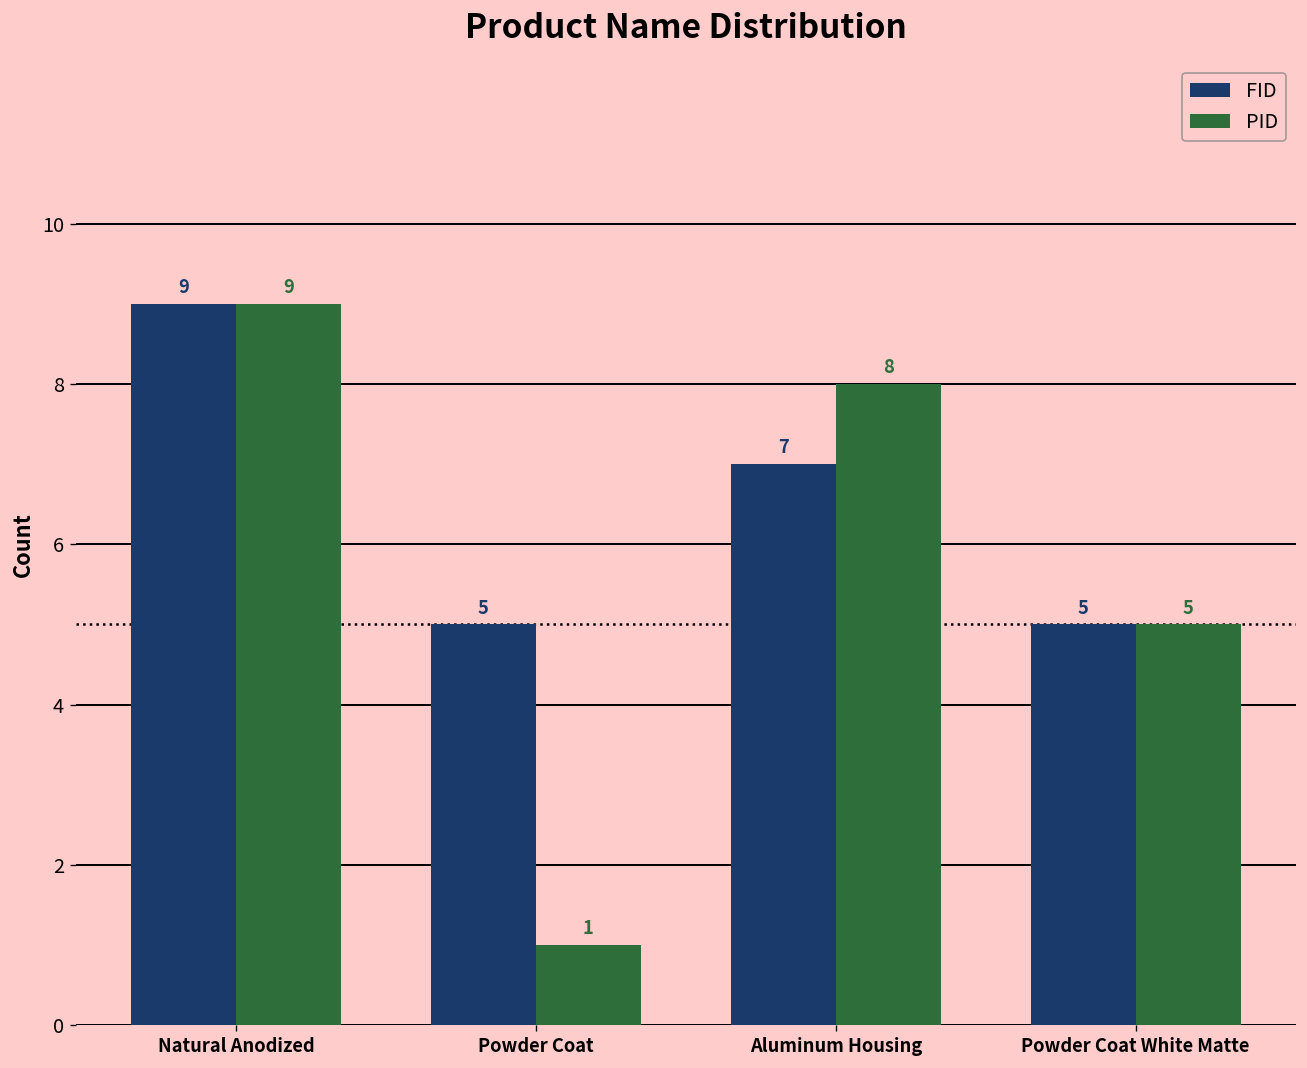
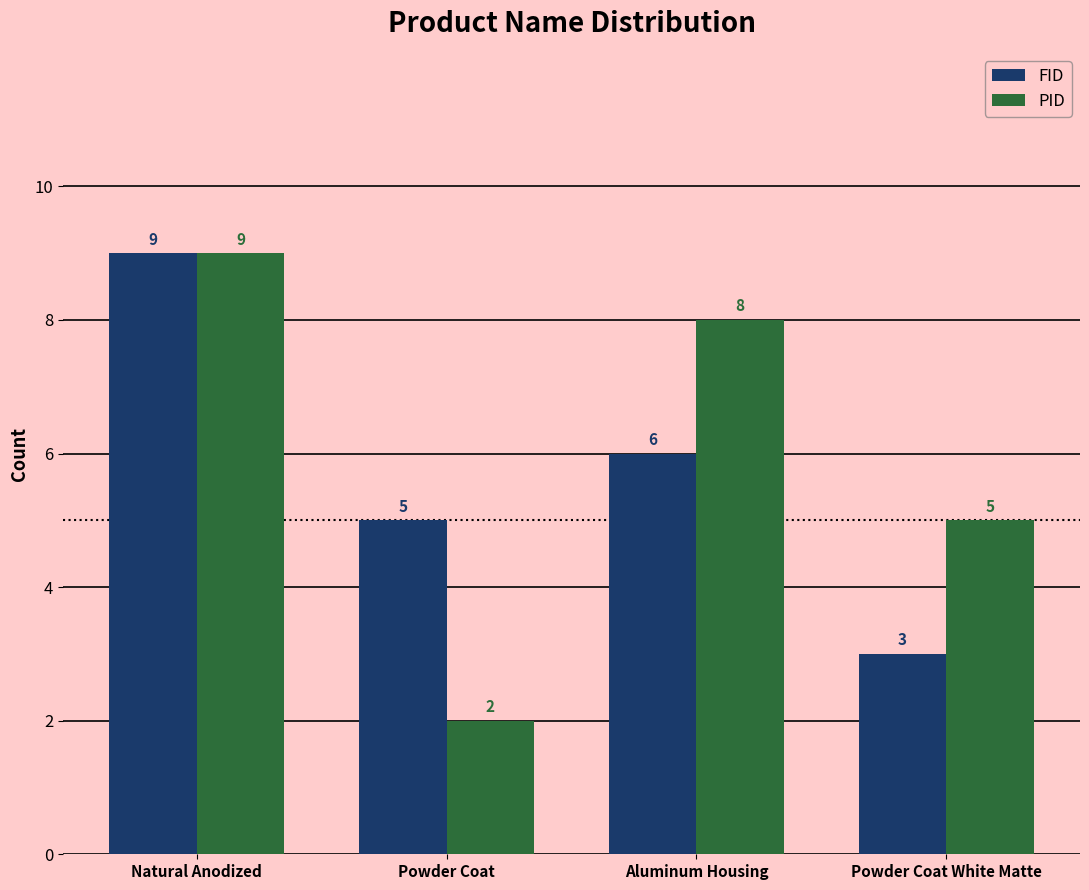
  {
    "FID": {
      "Natural Anodized": 9,
      "Powder Coat": 5,
-     "Aluminum Housing": 7,
-     "Powder Coat White Matte": 5
+     "Aluminum Housing": 6,
+     "Powder Coat White Matte": 3
    },
    "PID": {
      "Natural Anodized": 9,
-     "Powder Coat": 1,
+     "Powder Coat": 2,
      "Aluminum Housing": 8,
      "Powder Coat White Matte": 5
    }
  }
